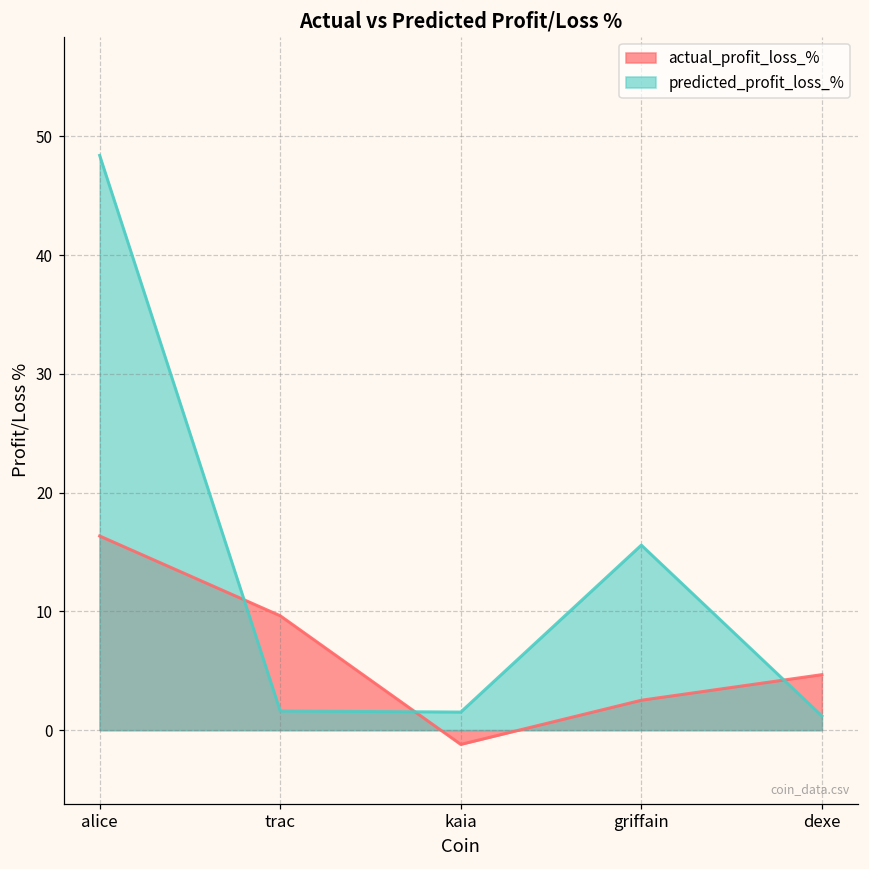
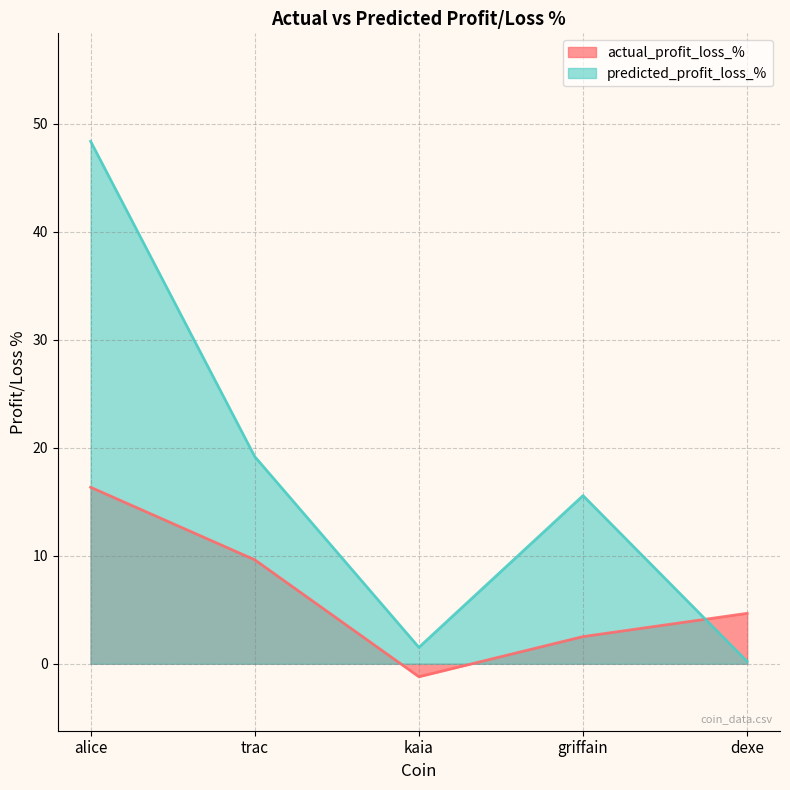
  {
    "predicted_profit_loss_%": {
      "alice": 48.4,
-     "trac": 1.6,
+     "trac": 19.2,
      "kaia": 1.5,
      "griffain": 15.6,
-     "dexe": 1.2
+     "dexe": 0.2
    }
  }
